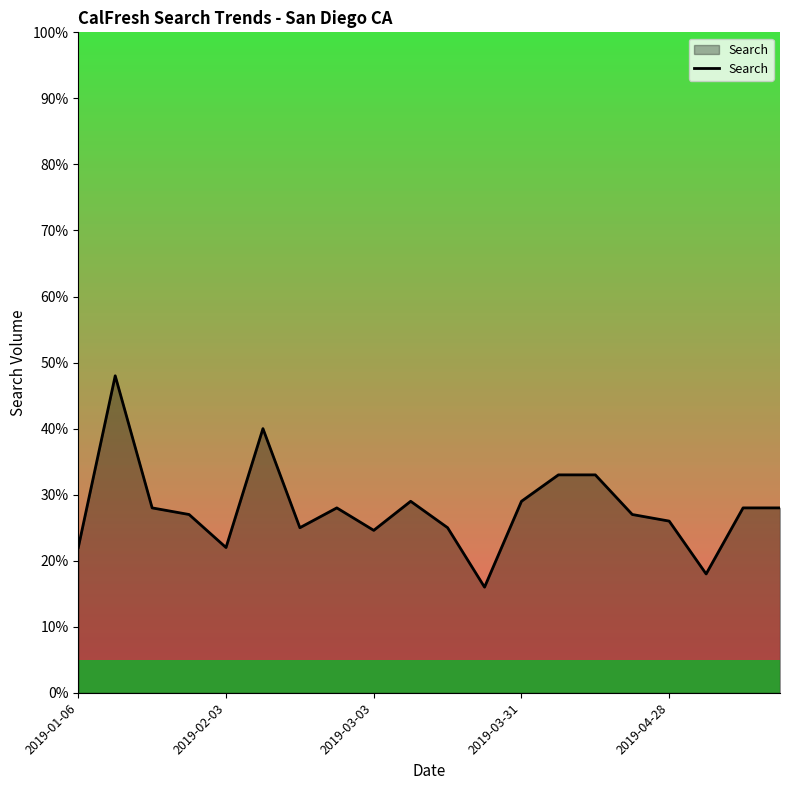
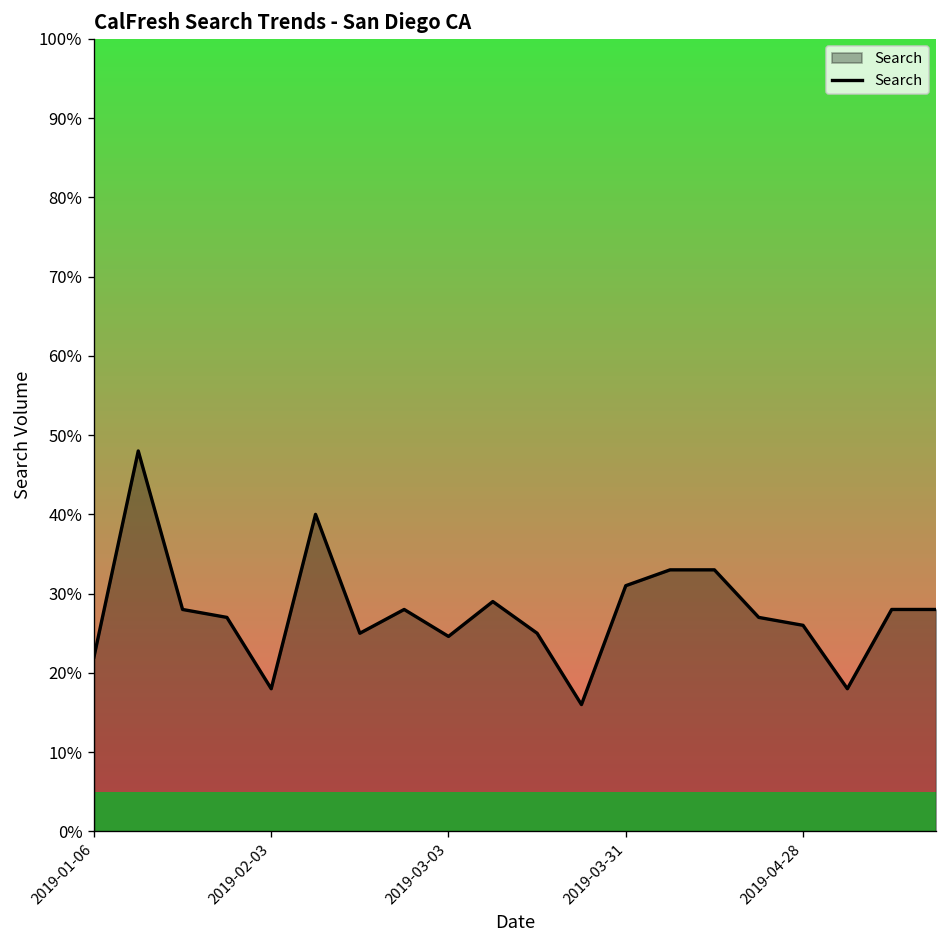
  {
    "2019-01-06": "22%",
-   "2019-02-03": "22%",
+   "2019-02-03": "18%",
    "2019-03-03": "25%",
-   "2019-03-31": "29%",
+   "2019-03-31": "31%",
    "2019-04-28": "26%"
  }
